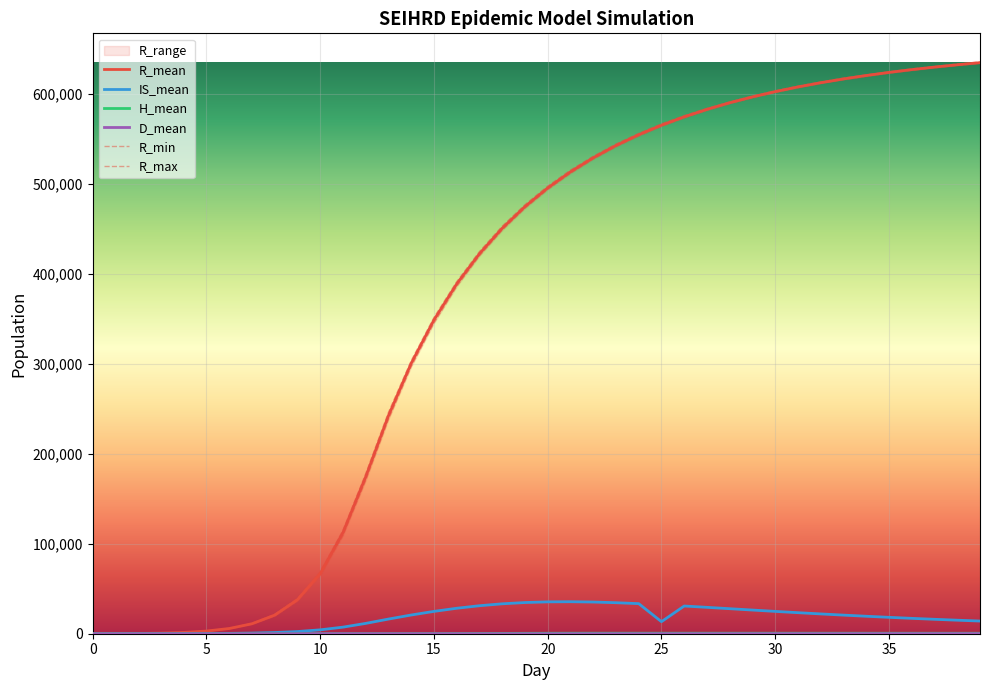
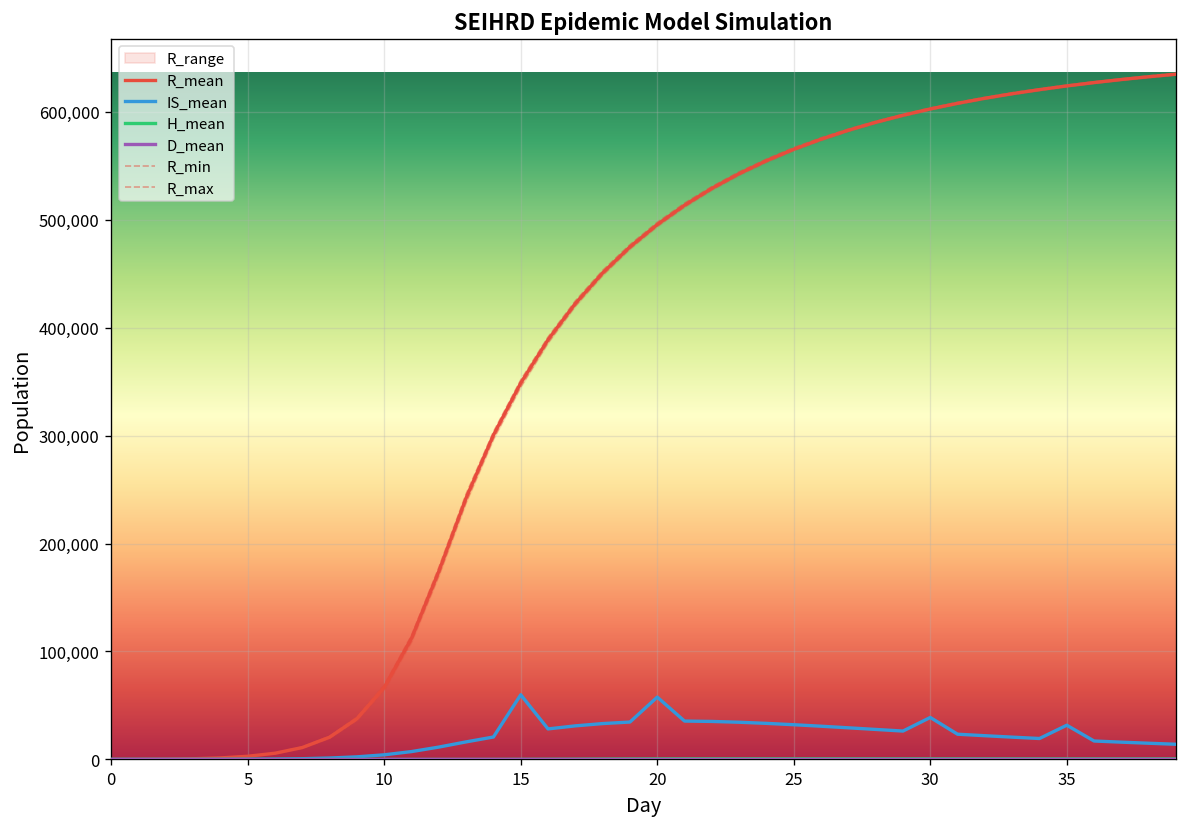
  {
    "IS_mean": {
      "10": "0",
-     "15": "20,000",
-     "20": "40,000",
-     "25": "10,000",
-     "30": "20,000",
-     "35": "20,000"
+     "15": "60,000",
+     "20": "60,000",
+     "25": "30,000",
+     "30": "40,000",
+     "35": "30,000"
    }
  }
